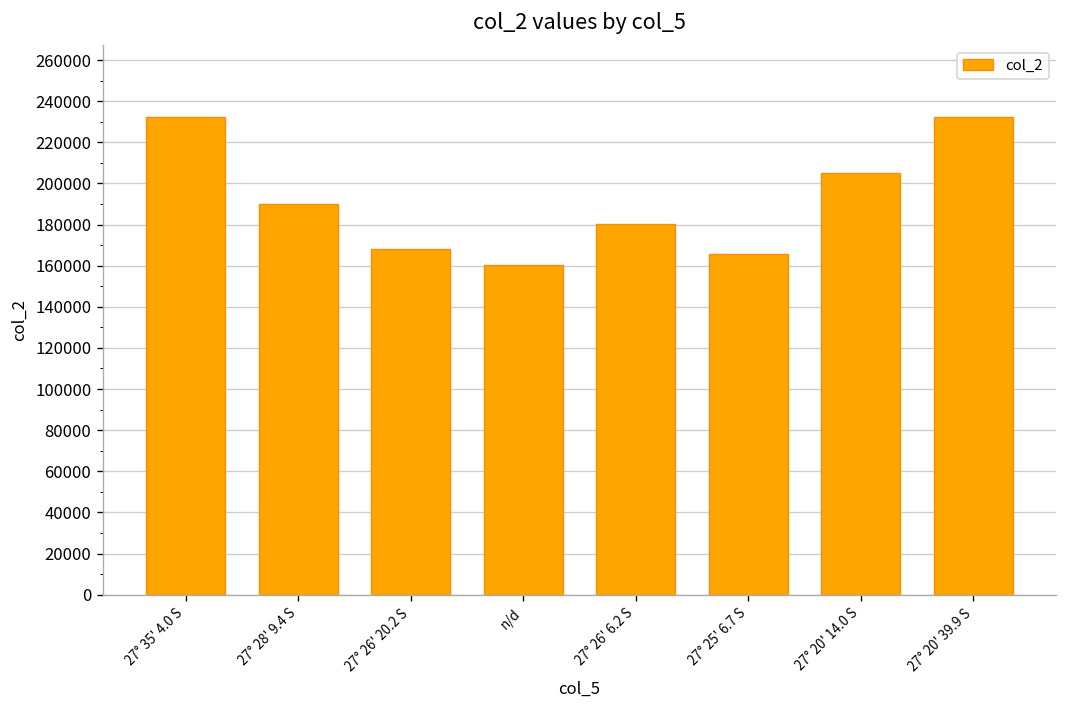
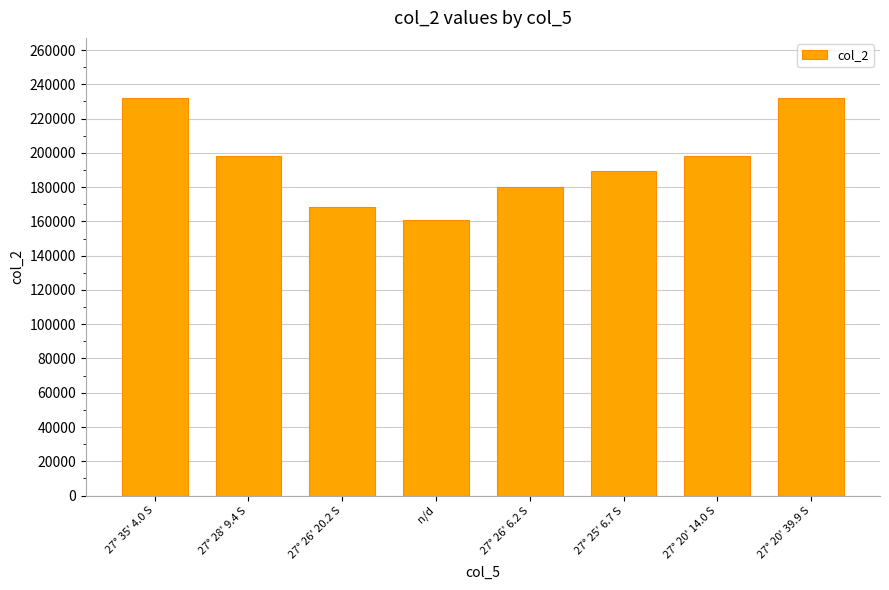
  {
    "27° 35' 4.0 S": 232000,
-   "27° 28' 9.4 S": 190000,
+   "27° 28' 9.4 S": 198000,
    "27° 26' 20.2 S": 168000,
    "n/d": 161000,
    "27° 26' 6.2 S": 180000,
-   "27° 25' 6.7 S": 166000,
-   "27° 20' 14.0 S": 205000,
+   "27° 25' 6.7 S": 190000,
+   "27° 20' 14.0 S": 198000,
    "27° 20' 39.9 S": 232000
  }
